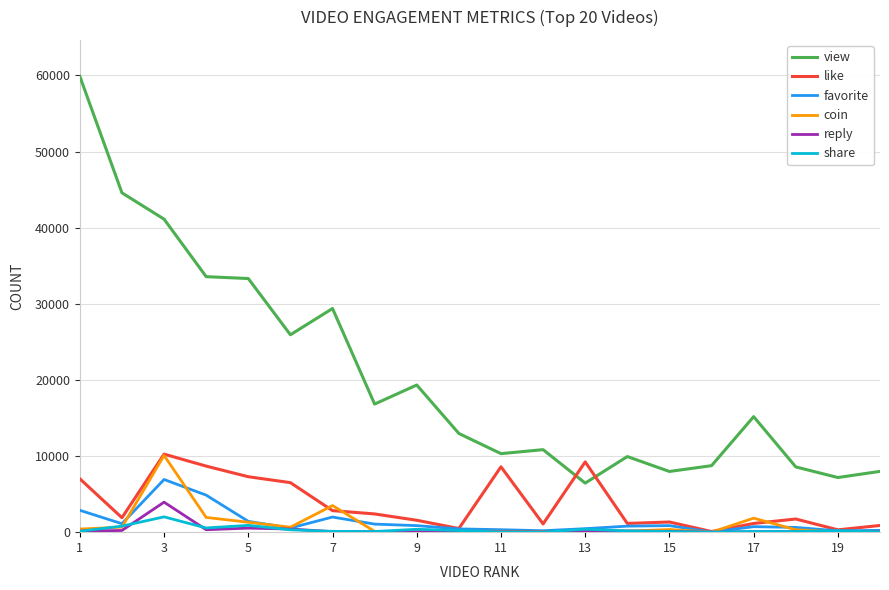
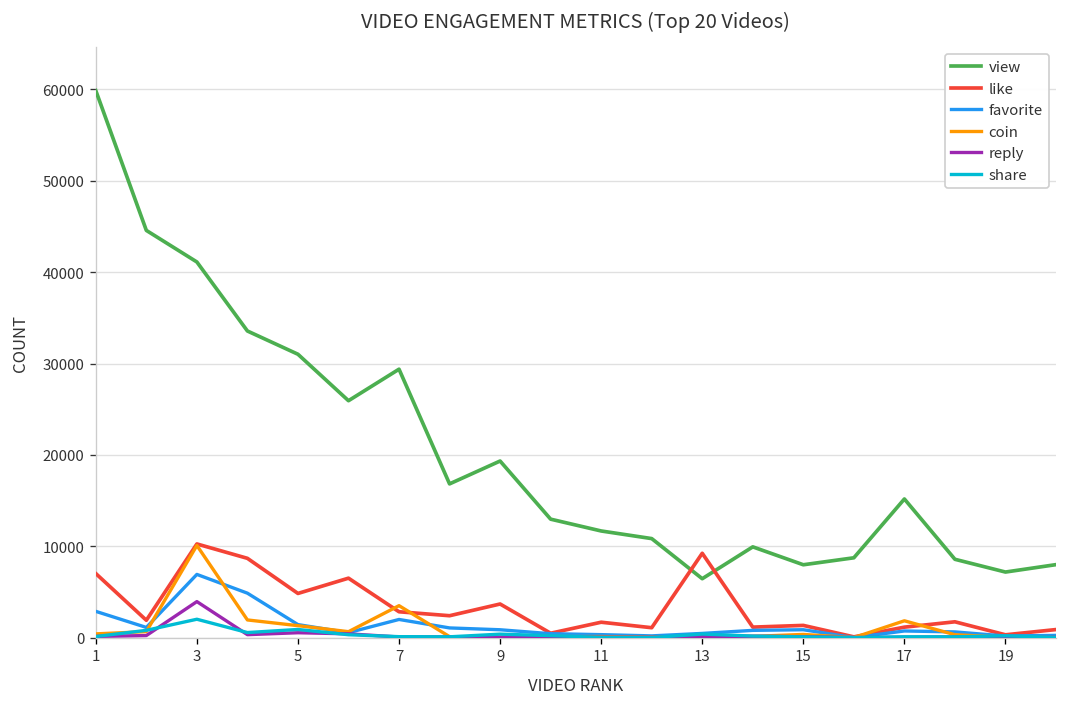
  {
    "view": {
      "1": 60000,
      "3": 41000,
-     "5": 33000,
+     "5": 31000,
      "7": 29000,
      "9": 19000,
-     "11": 10000,
+     "11": 12000,
      "13": 6000,
      "15": 8000,
      "17": 15000,
      "19": 7000
    },
    "like": {
      "1": 7000,
-     "5": 7000,
+     "5": 5000,
      "7": 3000,
-     "9": 2000,
-     "11": 9000,
+     "9": 4000,
+     "11": 2000,
      "13": 9000,
      "15": 1000,
      "17": 1000
    },
    "coin": {
      "7": 3000,
      "17": 2000
    },
    "reply": {
      "3": 4000,
      "5": 1000
    }
  }
